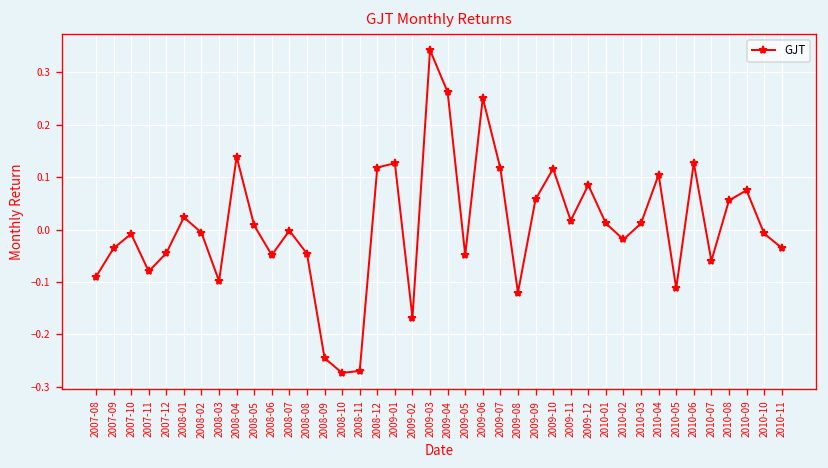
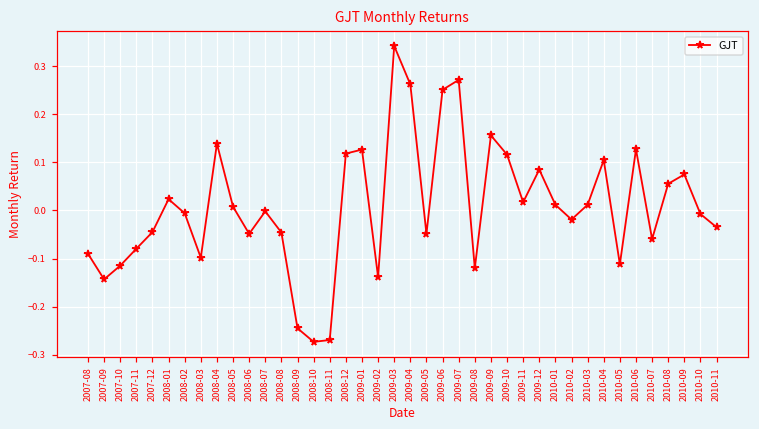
  {
    "2007-08": -0.09,
-   "2007-09": -0.04,
-   "2007-10": -0.01,
+   "2007-09": -0.14,
+   "2007-10": -0.11,
    "2007-11": -0.08,
    "2007-12": -0.04,
    "2008-01": 0.02,
    "2008-02": -0.01,
    "2008-03": -0.10,
    "2008-04": 0.14,
    "2008-05": 0.01,
    "2008-06": -0.05,
    "2008-07": 0.00,
    "2008-08": -0.05,
    "2008-09": -0.25,
    "2008-10": -0.27,
    "2008-11": -0.27,
    "2008-12": 0.12,
    "2009-01": 0.13,
-   "2009-02": -0.17,
+   "2009-02": -0.14,
    "2009-03": 0.34,
    "2009-04": 0.26,
    "2009-05": -0.05,
    "2009-06": 0.25,
-   "2009-07": 0.12,
+   "2009-07": 0.27,
    "2009-08": -0.12,
-   "2009-09": 0.06,
+   "2009-09": 0.16,
    "2009-10": 0.12,
    "2009-11": 0.02,
    "2009-12": 0.09,
    "2010-01": 0.01,
    "2010-02": -0.02,
    "2010-03": 0.01,
    "2010-04": 0.10,
    "2010-05": -0.11,
    "2010-06": 0.13,
    "2010-07": -0.06,
    "2010-08": 0.06,
    "2010-09": 0.07,
    "2010-10": -0.01,
    "2010-11": -0.03
  }
